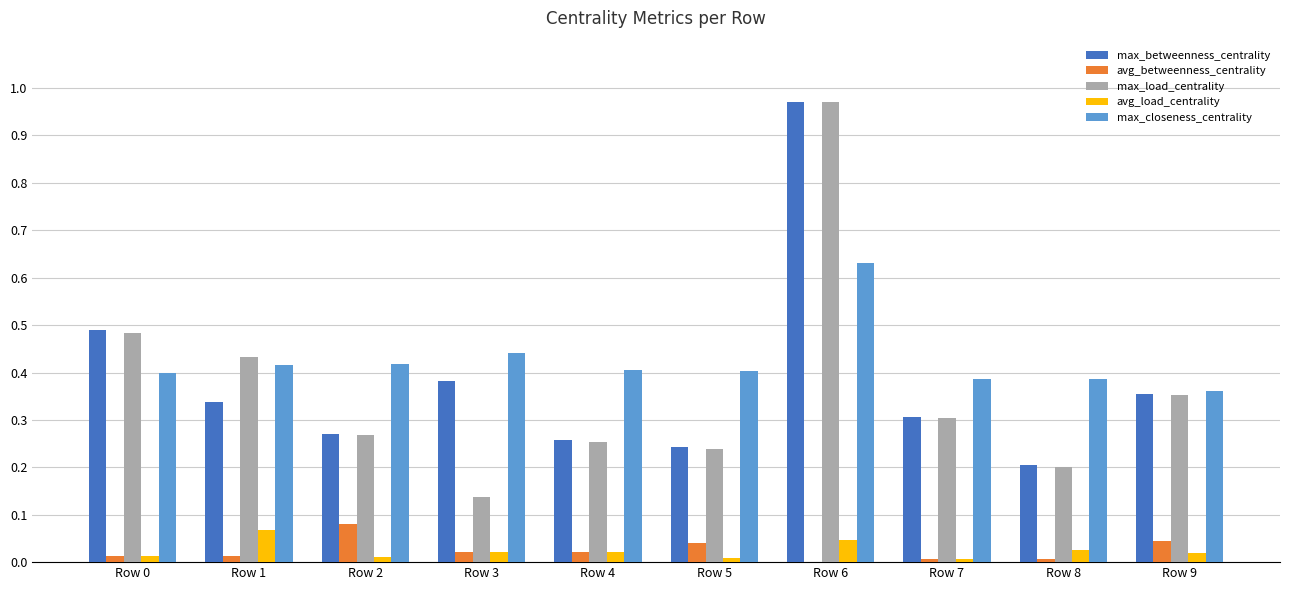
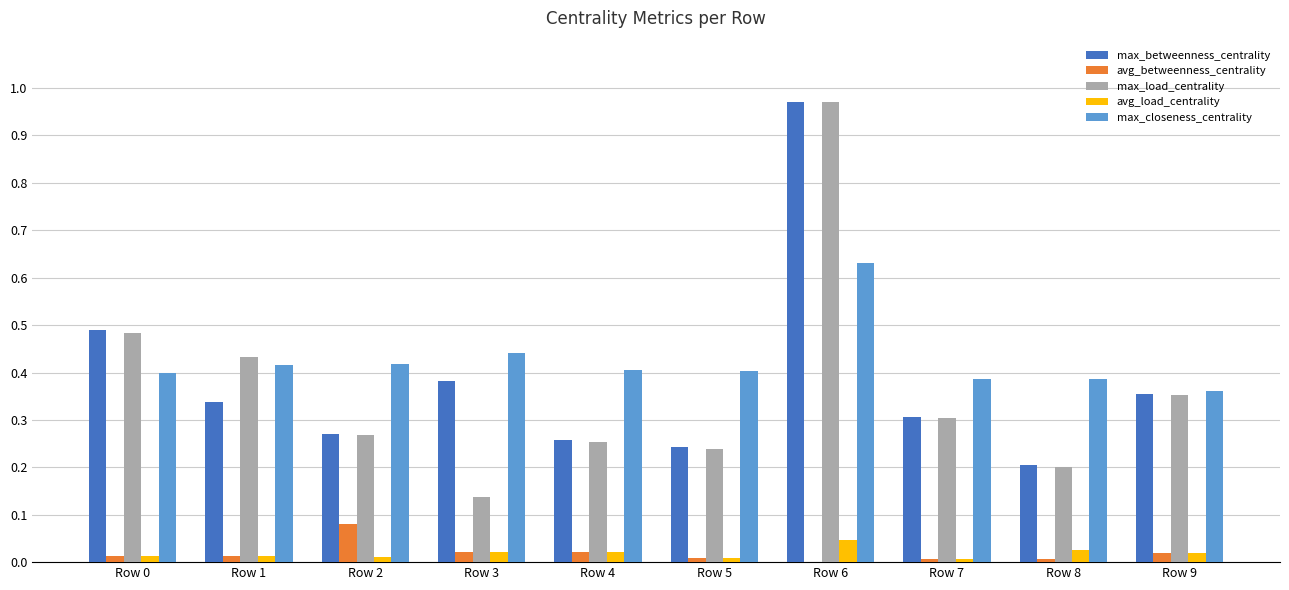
  {
    "avg_betweenness_centrality": {
      "Row 0": 0.01,
      "Row 1": 0.01,
      "Row 2": 0.08,
      "Row 3": 0.02,
      "Row 4": 0.02,
-     "Row 5": 0.04,
+     "Row 5": 0.01,
      "Row 7": 0.01,
      "Row 8": 0.01,
-     "Row 9": 0.04
+     "Row 9": 0.02
    },
    "max_load_centrality": {
      "Row 0": 0.48,
      "Row 1": 0.43,
      "Row 2": 0.27,
      "Row 3": 0.14,
      "Row 4": 0.25,
      "Row 5": 0.24,
      "Row 6": 0.97,
      "Row 7": 0.30,
      "Row 8": 0.20,
      "Row 9": 0.35
    },
    "avg_load_centrality": {
      "Row 0": 0.01,
-     "Row 1": 0.07,
+     "Row 1": 0.01,
      "Row 2": 0.01,
      "Row 3": 0.02,
      "Row 4": 0.02,
      "Row 5": 0.01,
      "Row 6": 0.05,
      "Row 7": 0.01,
      "Row 8": 0.03,
      "Row 9": 0.02
    }
  }
